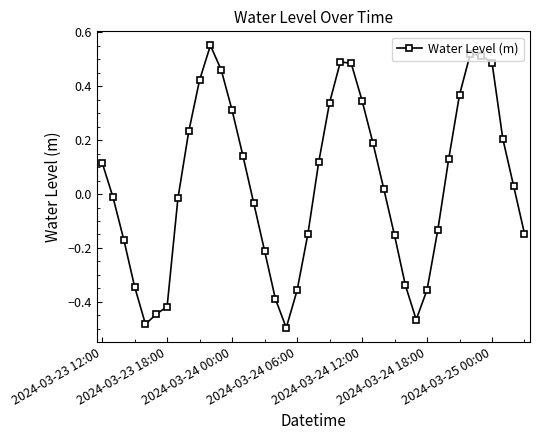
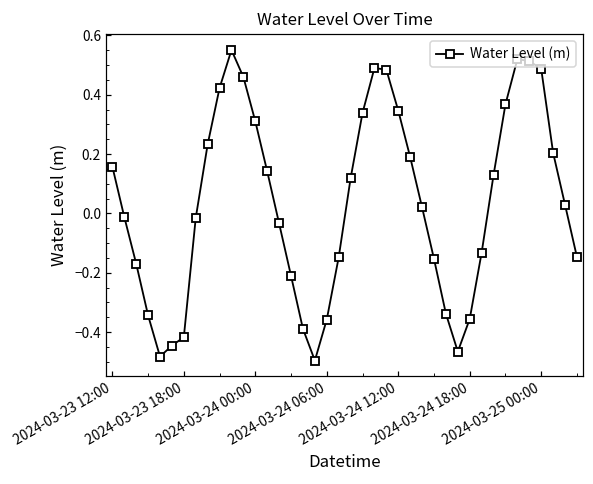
  {
-   "2024-03-23 12:00": 0.12,
+   "2024-03-23 12:00": 0.16,
    "2024-03-23 18:00": -0.42,
    "2024-03-24 00:00": 0.31,
    "2024-03-24 06:00": -0.36,
    "2024-03-24 12:00": 0.35,
    "2024-03-24 18:00": -0.36,
    "2024-03-25 00:00": 0.49
  }
